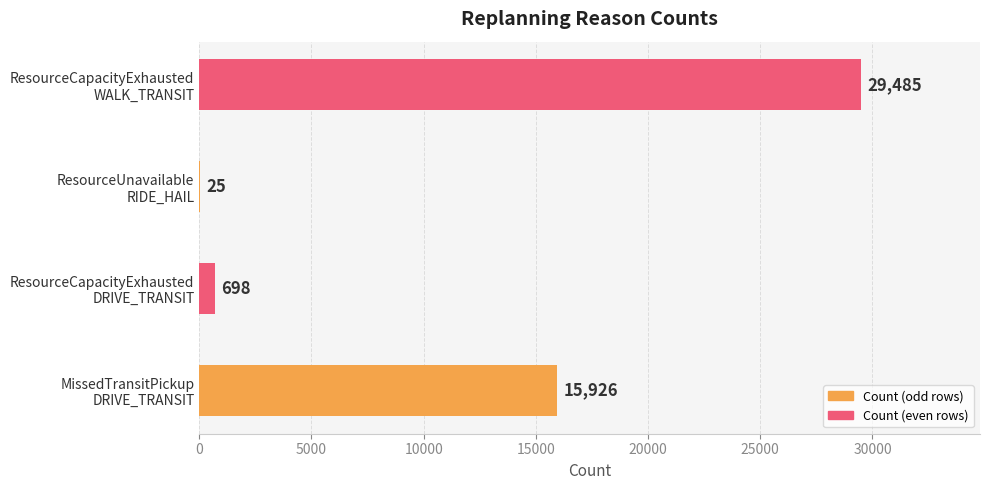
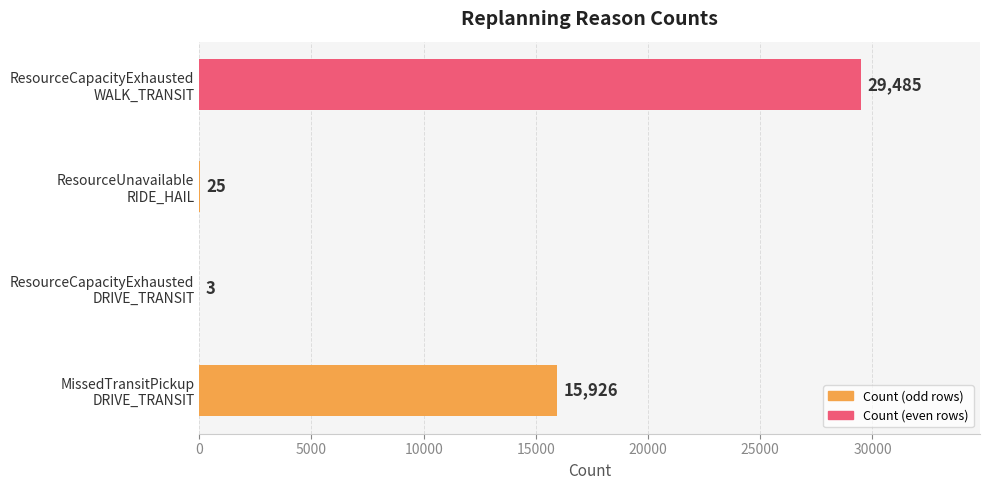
  {
    "ResourceCapacityExhausted WALK_TRANSIT": "29,485",
    "ResourceUnavailable RIDE_HAIL": "25",
-   "ResourceCapacityExhausted DRIVE_TRANSIT": "698",
+   "ResourceCapacityExhausted DRIVE_TRANSIT": "3",
    "MissedTransitPickup DRIVE_TRANSIT": "15,926"
  }
